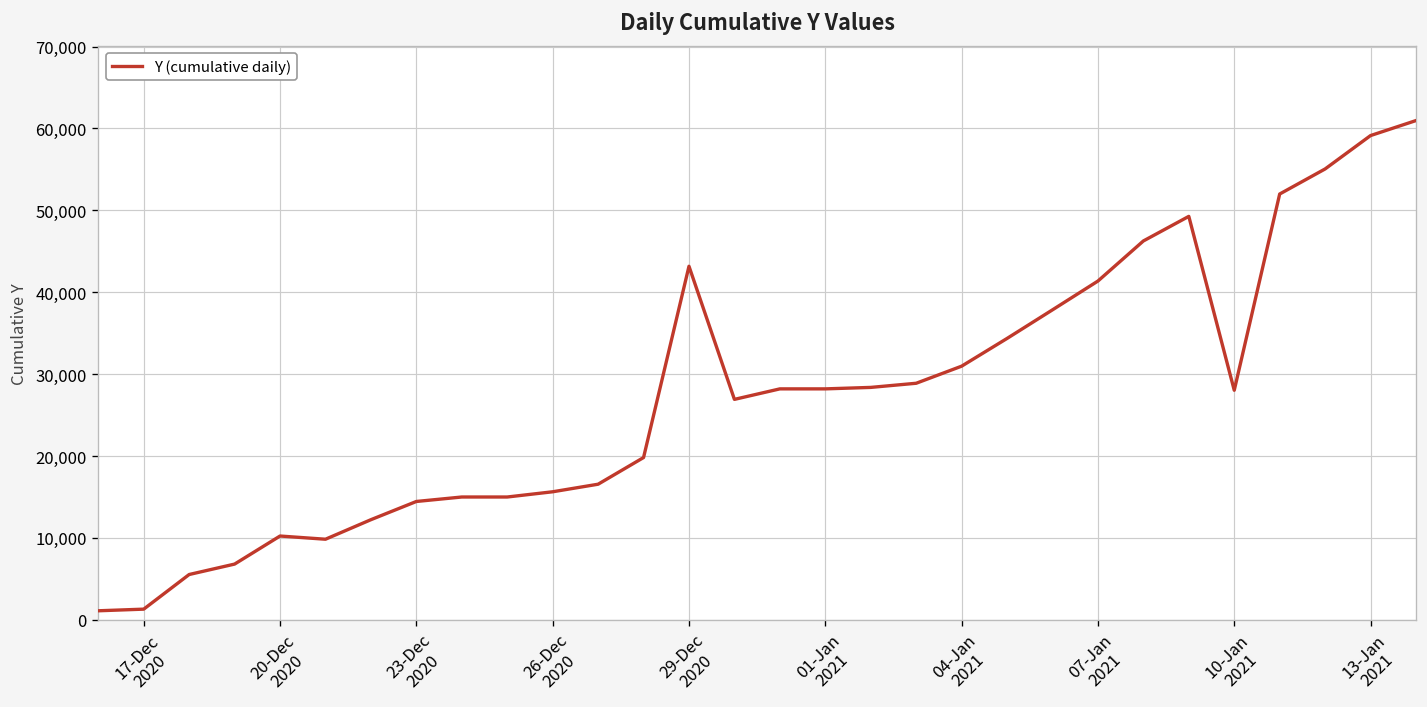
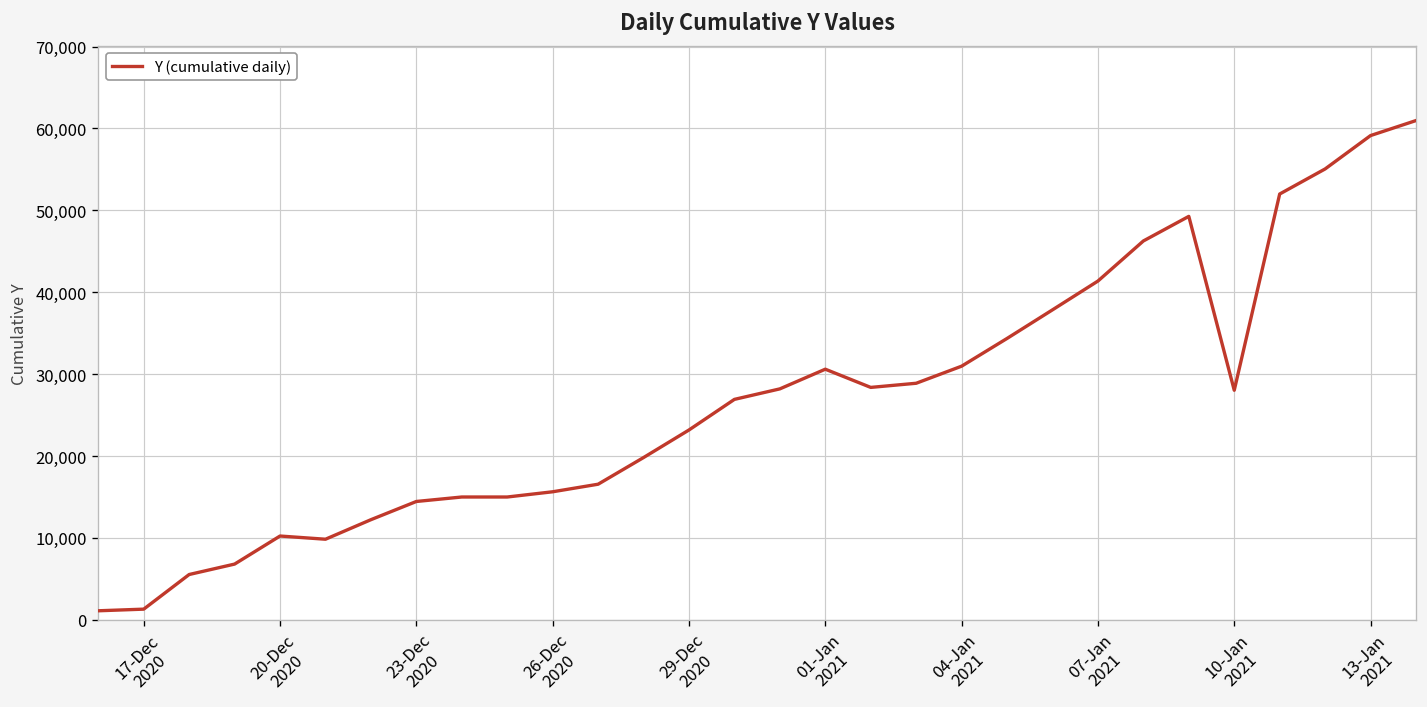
  {
    "17-Dec 2020": "1,000",
    "20-Dec 2020": "10,000",
    "23-Dec 2020": "14,000",
    "26-Dec 2020": "16,000",
-   "29-Dec 2020": "43,000",
-   "01-Jan 2021": "28,000",
+   "29-Dec 2020": "23,000",
+   "01-Jan 2021": "31,000",
    "04-Jan 2021": "31,000",
    "07-Jan 2021": "41,000",
    "10-Jan 2021": "28,000",
    "13-Jan 2021": "59,000"
  }
